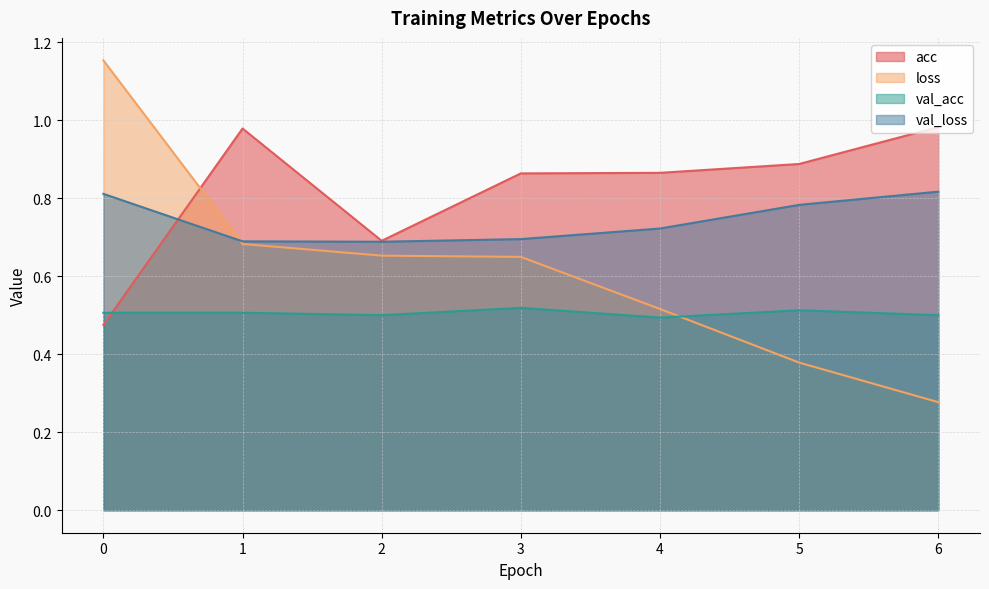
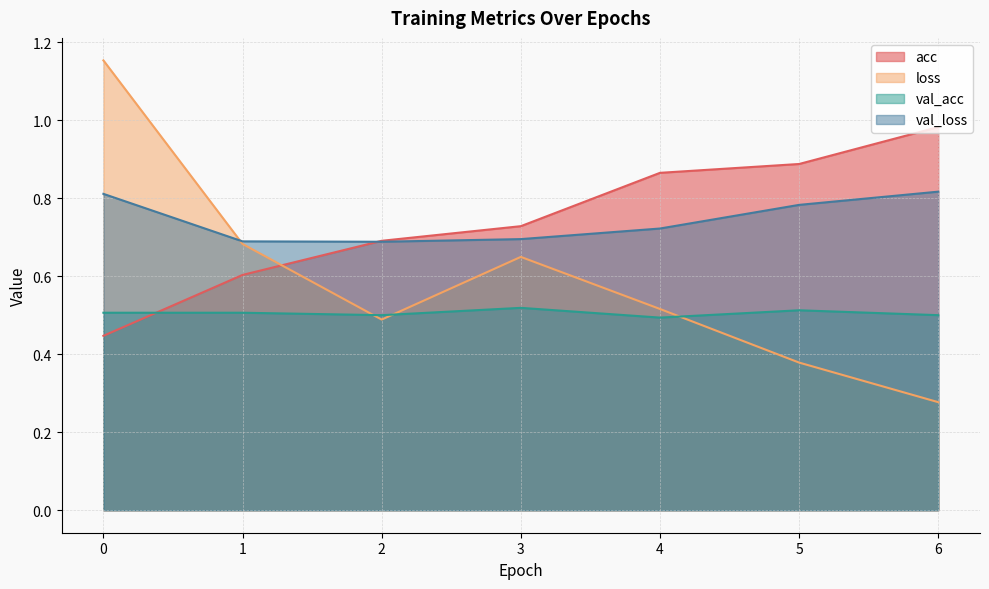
  {
    "acc": {
-     "0": 0.48,
-     "1": 0.98,
-     "3": 0.86,
+     "0": 0.45,
+     "1": 0.60,
+     "3": 0.73,
      "4": 0.86,
      "5": 0.89
    },
    "loss": {
      "0": 1.15,
      "1": 0.68,
-     "2": 0.65,
+     "2": 0.49,
      "3": 0.65,
      "4": 0.52,
      "5": 0.38,
      "6": 0.28
    }
  }
